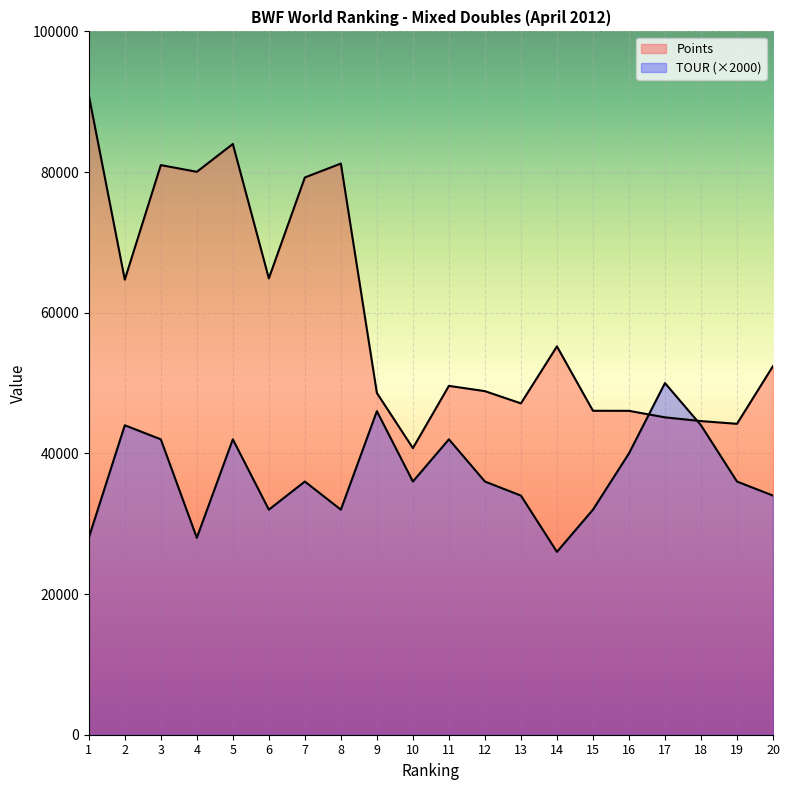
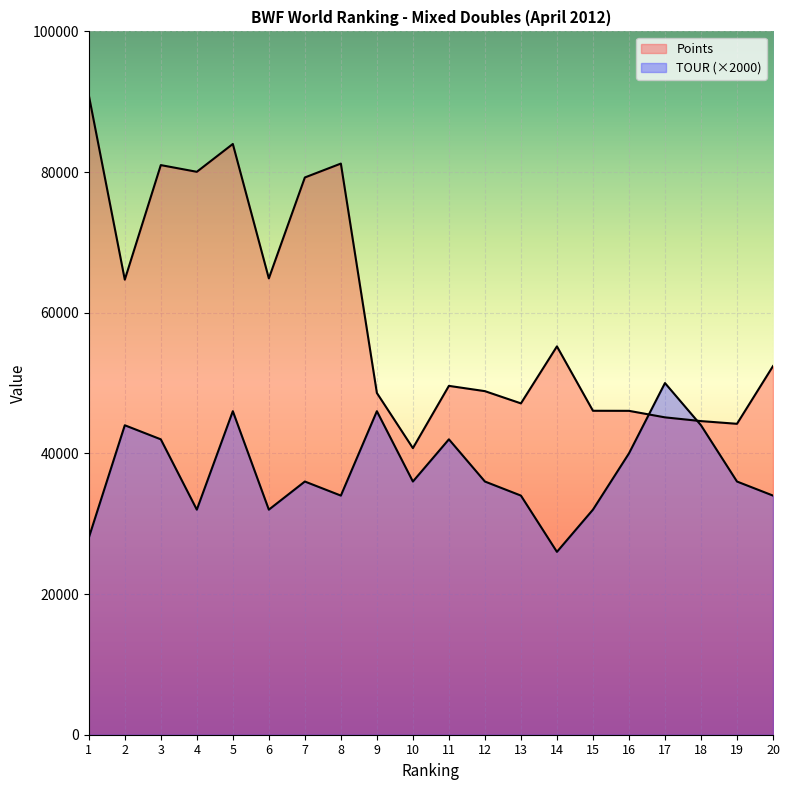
  {
    "Points": {
      "1": 91000,
      "2": 65000,
      "3": 81000,
      "4": 80000,
      "5": 84000,
      "6": 65000,
      "7": 79000,
      "8": 81000,
      "9": 49000,
      "10": 41000,
      "11": 50000,
      "12": 49000,
      "13": 47000,
      "14": 55000,
      "15": 46000,
      "16": 46000,
      "17": 45000,
      "18": 45000,
      "19": 44000,
      "20": 52000
    },
    "TOUR (×2000)": {
      "1": 28000,
      "2": 44000,
      "3": 42000,
-     "4": 28000,
-     "5": 42000,
+     "4": 32000,
+     "5": 46000,
      "6": 32000,
      "7": 36000,
-     "8": 32000,
+     "8": 34000,
      "9": 46000,
      "10": 36000,
      "11": 42000,
      "12": 36000,
      "13": 34000,
      "14": 26000,
      "15": 32000,
      "16": 40000,
      "17": 50000,
      "18": 44000,
      "19": 36000,
      "20": 34000
    }
  }
